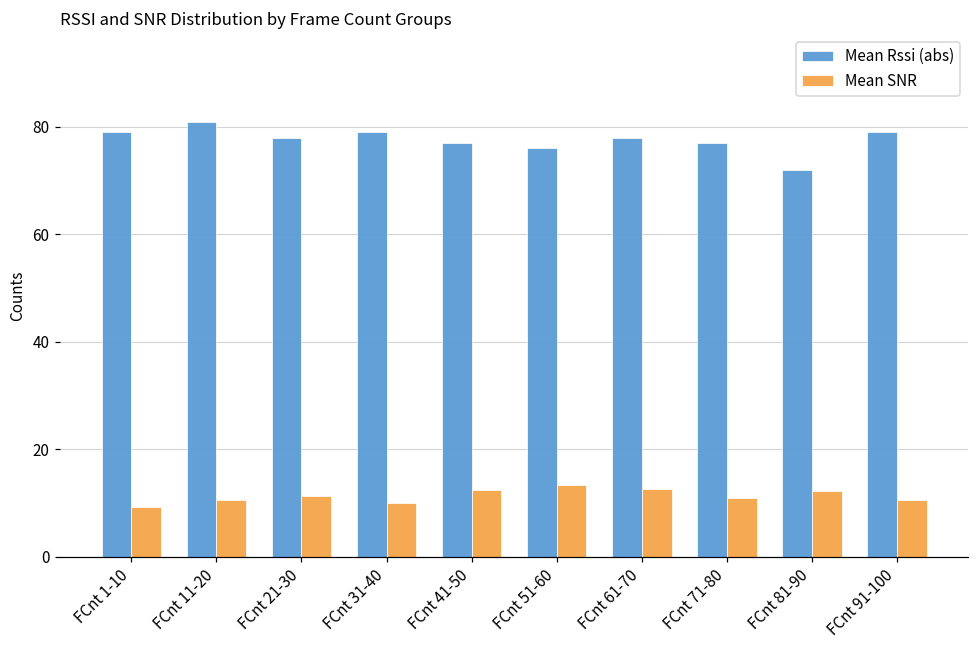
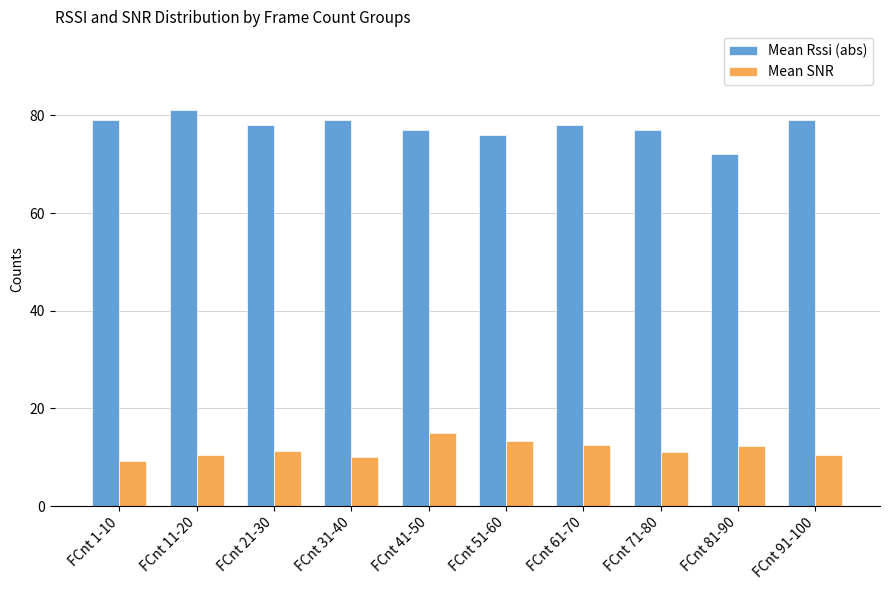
  {
    "Mean Rssi (abs)": {
      "FCnt 1-10": 79,
      "FCnt 11-20": 81,
      "FCnt 21-30": 78,
      "FCnt 31-40": 79,
      "FCnt 41-50": 77,
      "FCnt 51-60": 76,
      "FCnt 61-70": 78,
      "FCnt 71-80": 77,
      "FCnt 81-90": 72,
      "FCnt 91-100": 79
    },
    "Mean SNR": {
      "FCnt 1-10": 9,
      "FCnt 11-20": 11,
      "FCnt 21-30": 11,
      "FCnt 31-40": 10,
-     "FCnt 41-50": 13,
+     "FCnt 41-50": 15,
      "FCnt 51-60": 13,
      "FCnt 61-70": 13,
      "FCnt 71-80": 11,
      "FCnt 81-90": 12,
      "FCnt 91-100": 11
    }
  }
